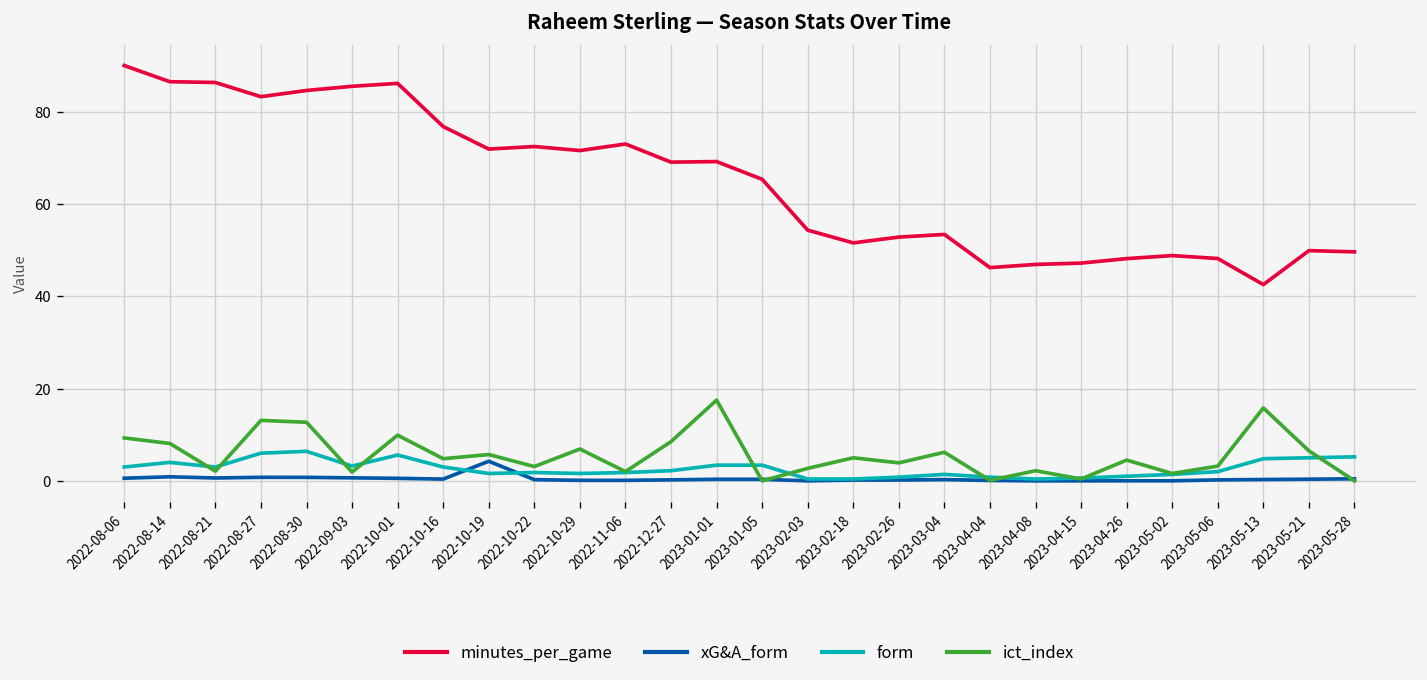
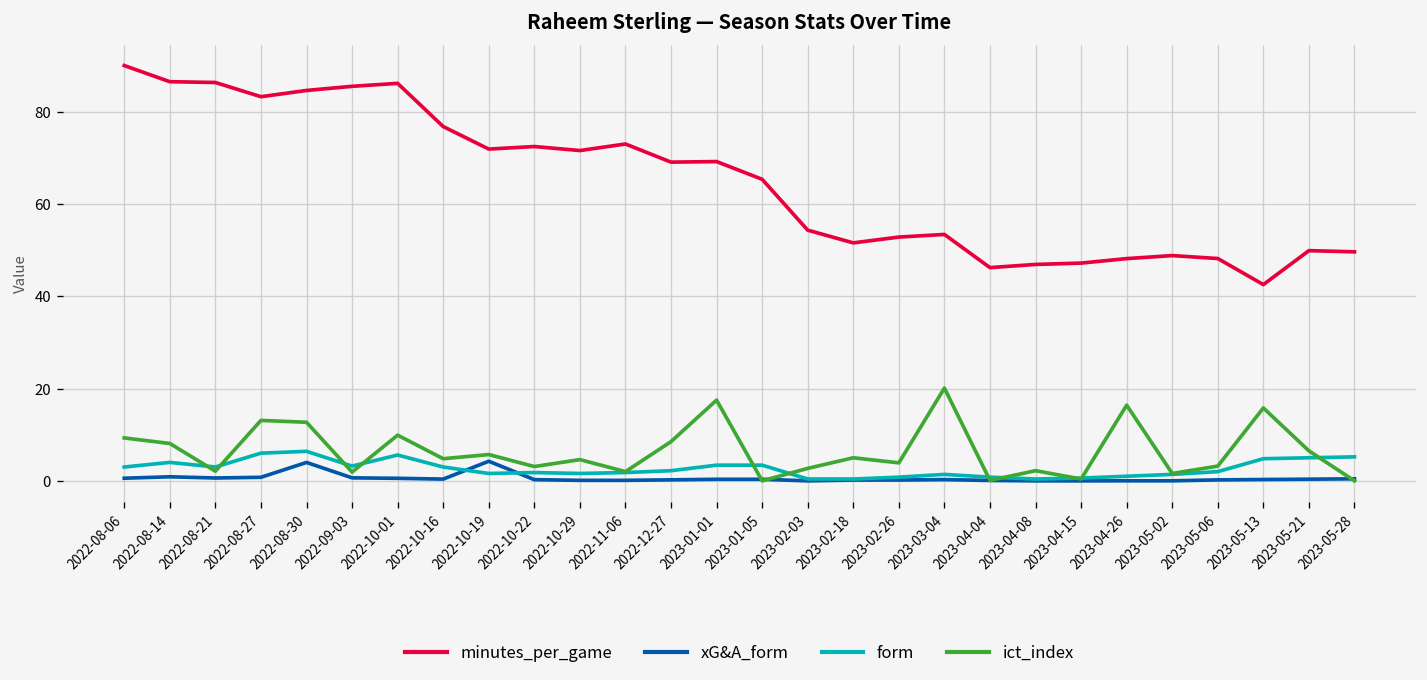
  {
    "minutes_per_game": {
      "2022-08-06": 90,
      "2022-08-14": 87,
      "2022-08-21": 86,
      "2022-08-27": 83,
      "2022-08-30": 85,
      "2022-09-03": 86,
      "2022-10-01": 86,
      "2022-10-16": 77,
      "2022-10-19": 72,
      "2022-10-22": 72,
      "2022-10-29": 72,
      "2022-11-06": 73,
      "2022-12-27": 69,
      "2023-01-01": 69,
      "2023-01-05": 65,
      "2023-02-03": 54,
      "2023-02-18": 52,
      "2023-02-26": 53,
      "2023-03-04": 53,
      "2023-04-04": 46,
      "2023-04-08": 47,
      "2023-04-15": 47,
      "2023-04-26": 48,
      "2023-05-02": 49,
      "2023-05-06": 48,
      "2023-05-13": 43,
      "2023-05-21": 50,
      "2023-05-28": 50
    },
    "xG&A_form": {
      "2022-08-06": 1,
      "2022-08-14": 1,
      "2022-08-21": 1,
      "2022-08-27": 1,
-     "2022-08-30": 1,
+     "2022-08-30": 4,
      "2022-09-03": 1,
      "2022-10-01": 1,
      "2022-10-16": 0,
      "2022-10-19": 4,
      "2022-10-22": 0,
      "2022-10-29": 0,
      "2022-11-06": 0,
      "2022-12-27": 0,
      "2023-01-01": 0,
      "2023-03-04": 0,
      "2023-04-26": 0,
      "2023-05-02": 0,
      "2023-05-06": 0,
      "2023-05-13": 0,
      "2023-05-21": 0
    },
    "form": {
      "2022-08-06": 3,
      "2022-08-14": 4,
      "2022-08-21": 3,
      "2022-08-27": 6,
      "2022-08-30": 6,
      "2022-09-03": 3,
      "2022-10-01": 6,
      "2022-10-16": 3,
      "2022-10-19": 2,
      "2022-10-22": 2,
      "2022-10-29": 2,
      "2022-12-27": 2,
      "2023-01-01": 3,
      "2023-01-05": 3,
      "2023-03-04": 1,
      "2023-04-04": 1,
      "2023-04-26": 1,
      "2023-05-06": 2,
      "2023-05-13": 5,
      "2023-05-21": 5,
      "2023-05-28": 5
    },
    "ict_index": {
      "2022-08-06": 9,
      "2022-08-14": 8,
      "2022-08-21": 2,
      "2022-08-27": 13,
      "2022-08-30": 13,
      "2022-09-03": 2,
      "2022-10-01": 10,
      "2022-10-16": 5,
      "2022-10-19": 6,
      "2022-10-22": 3,
-     "2022-10-29": 7,
+     "2022-10-29": 5,
      "2022-12-27": 9,
      "2023-01-01": 18,
      "2023-02-03": 3,
      "2023-02-18": 5,
      "2023-02-26": 4,
-     "2023-03-04": 6,
+     "2023-03-04": 20,
      "2023-04-08": 2,
-     "2023-04-26": 5,
+     "2023-04-26": 16,
      "2023-05-06": 3,
      "2023-05-13": 16,
      "2023-05-21": 7
    }
  }
